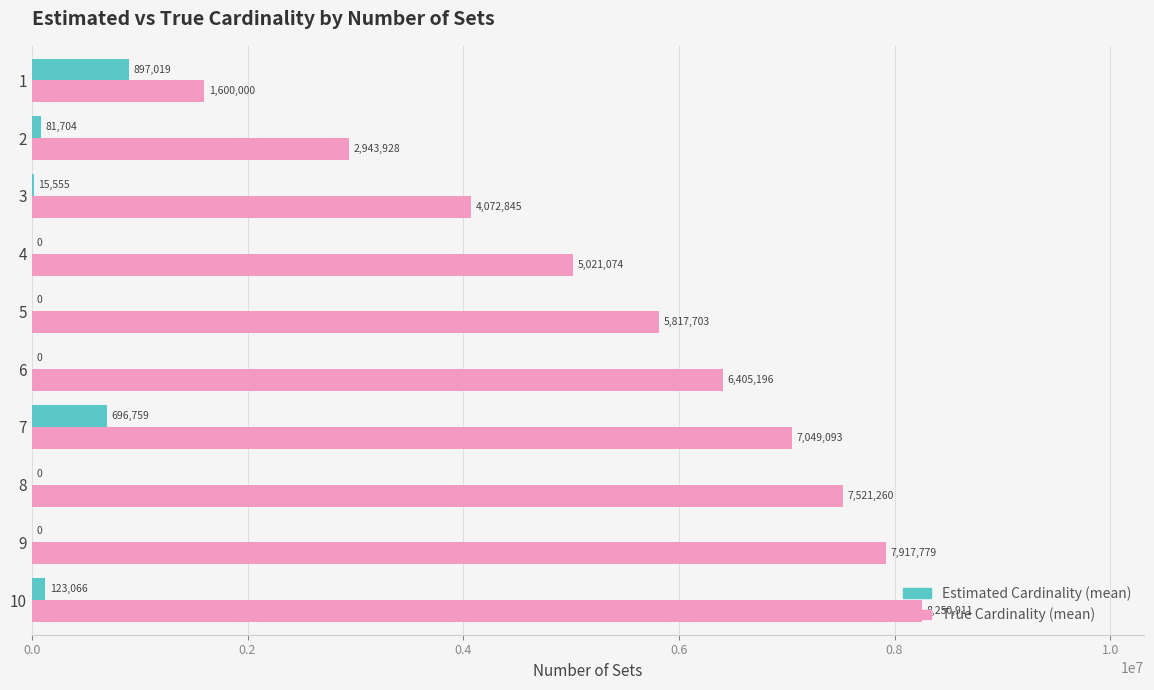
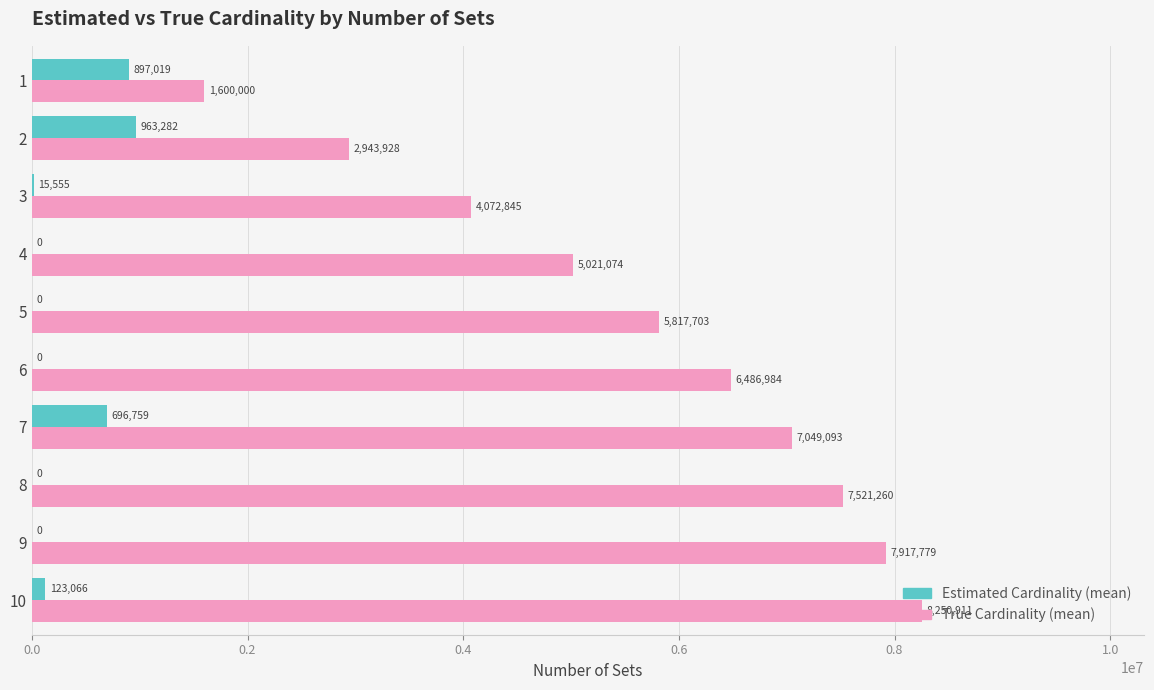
  {
    "True Cardinality (mean)": {
      "1": "1,600,000",
      "2": "2,943,928",
      "3": "4,072,845",
      "4": "5,021,074",
      "5": "5,817,703",
-     "6": "6,405,196",
+     "6": "6,486,984",
      "7": "7,049,093",
      "8": "7,521,260",
      "9": "7,917,779",
      "10": "8,250,911"
    },
    "Estimated Cardinality (mean)": {
      "1": "897,019",
-     "2": "81,704",
+     "2": "963,282",
      "3": "15,555",
      "4": "0",
      "5": "0",
      "6": "0",
      "7": "696,759",
      "8": "0",
      "9": "0",
      "10": "123,066"
    }
  }
